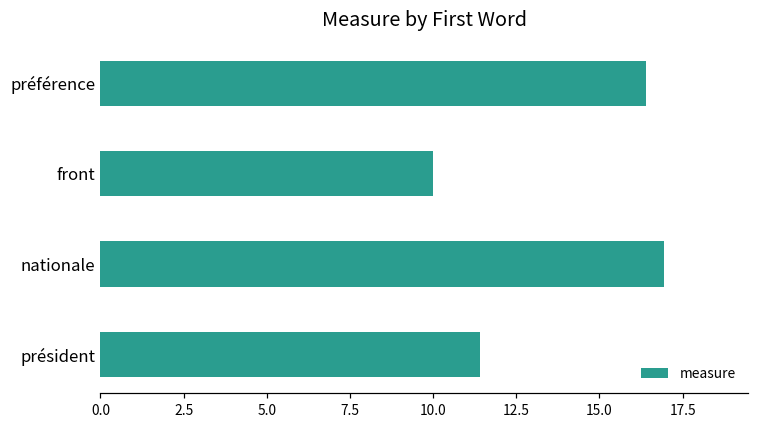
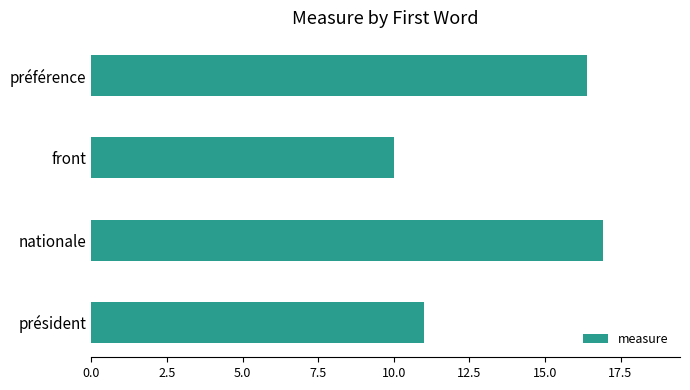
  {
    "préférence": 16.4,
    "front": 10.0,
    "nationale": 16.9,
-   "président": 11.4
+   "président": 11.0
  }
